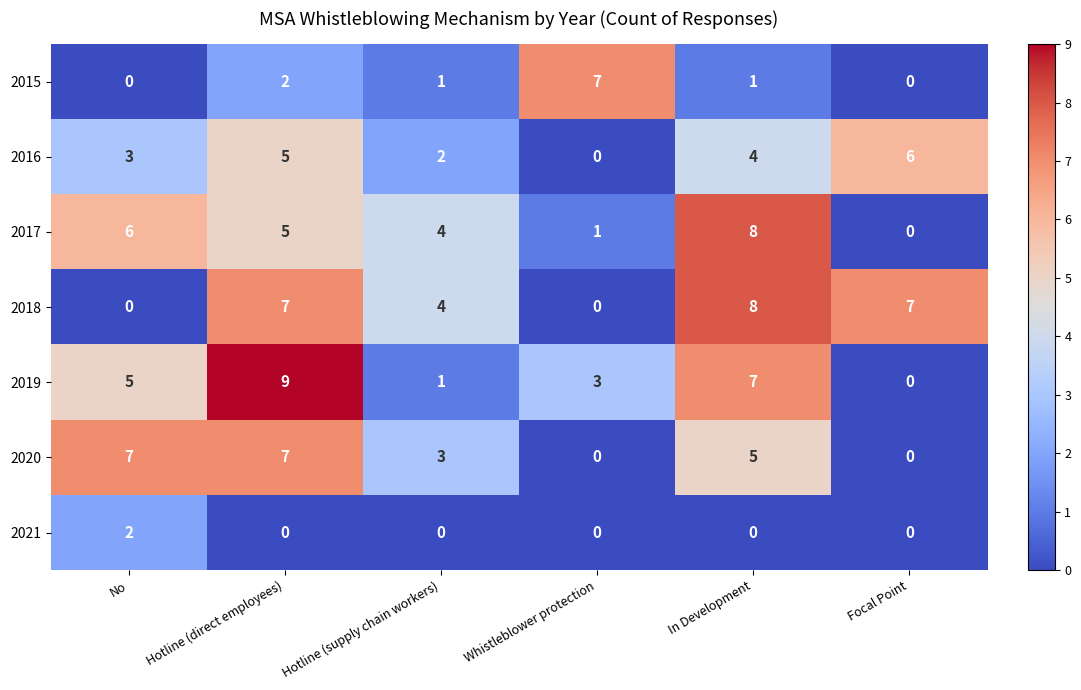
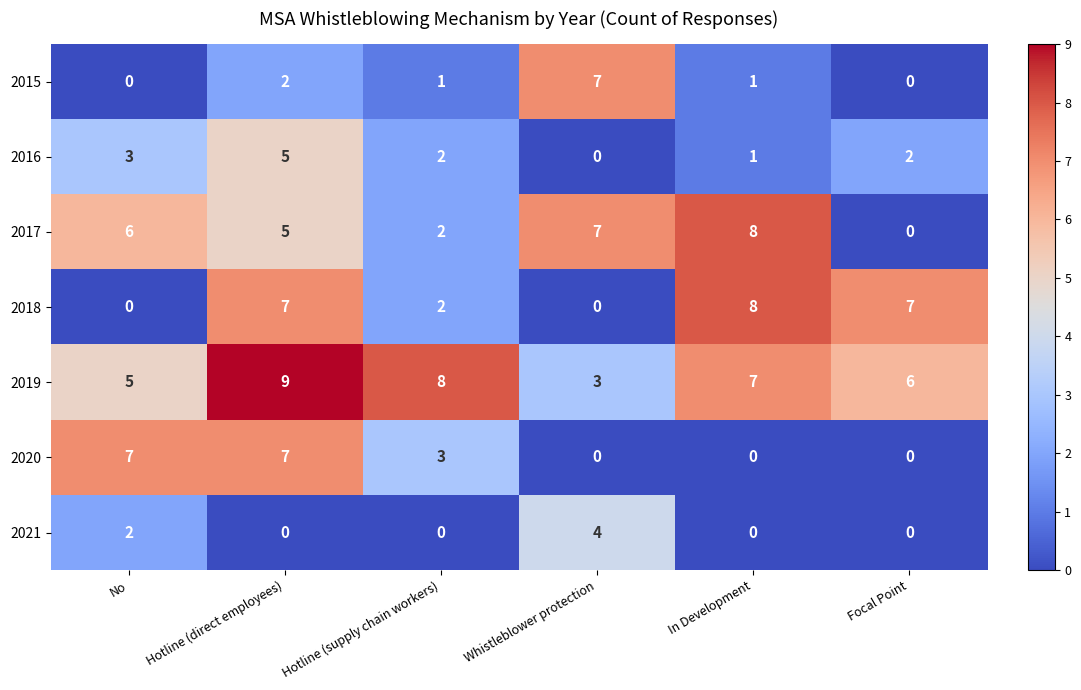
  {
    "2015": {
      "No": 0,
      "Hotline (direct employees)": 2,
      "Hotline (supply chain workers)": 1,
      "Whistleblower protection": 7,
      "In Development": 1,
      "Focal Point": 0
    },
    "2016": {
      "No": 3,
      "Hotline (direct employees)": 5,
      "Hotline (supply chain workers)": 2,
      "Whistleblower protection": 0,
-     "In Development": 4,
-     "Focal Point": 6
+     "In Development": 1,
+     "Focal Point": 2
    },
    "2017": {
      "No": 6,
      "Hotline (direct employees)": 5,
-     "Hotline (supply chain workers)": 4,
-     "Whistleblower protection": 1,
+     "Hotline (supply chain workers)": 2,
+     "Whistleblower protection": 7,
      "In Development": 8,
      "Focal Point": 0
    },
    "2018": {
      "No": 0,
      "Hotline (direct employees)": 7,
-     "Hotline (supply chain workers)": 4,
+     "Hotline (supply chain workers)": 2,
      "Whistleblower protection": 0,
      "In Development": 8,
      "Focal Point": 7
    },
    "2019": {
      "No": 5,
      "Hotline (direct employees)": 9,
-     "Hotline (supply chain workers)": 1,
+     "Hotline (supply chain workers)": 8,
      "Whistleblower protection": 3,
      "In Development": 7,
-     "Focal Point": 0
+     "Focal Point": 6
    },
    "2020": {
      "No": 7,
      "Hotline (direct employees)": 7,
      "Hotline (supply chain workers)": 3,
      "Whistleblower protection": 0,
-     "In Development": 5,
+     "In Development": 0,
      "Focal Point": 0
    },
    "2021": {
      "No": 2,
      "Hotline (direct employees)": 0,
      "Hotline (supply chain workers)": 0,
-     "Whistleblower protection": 0,
+     "Whistleblower protection": 4,
      "In Development": 0,
      "Focal Point": 0
    }
  }
